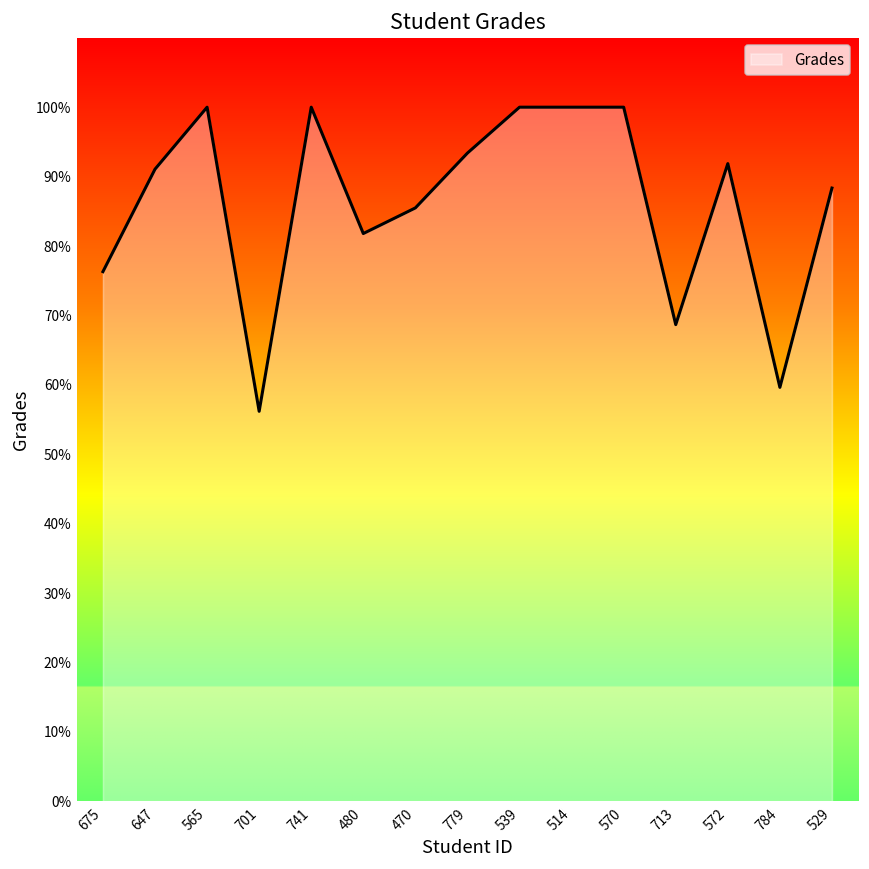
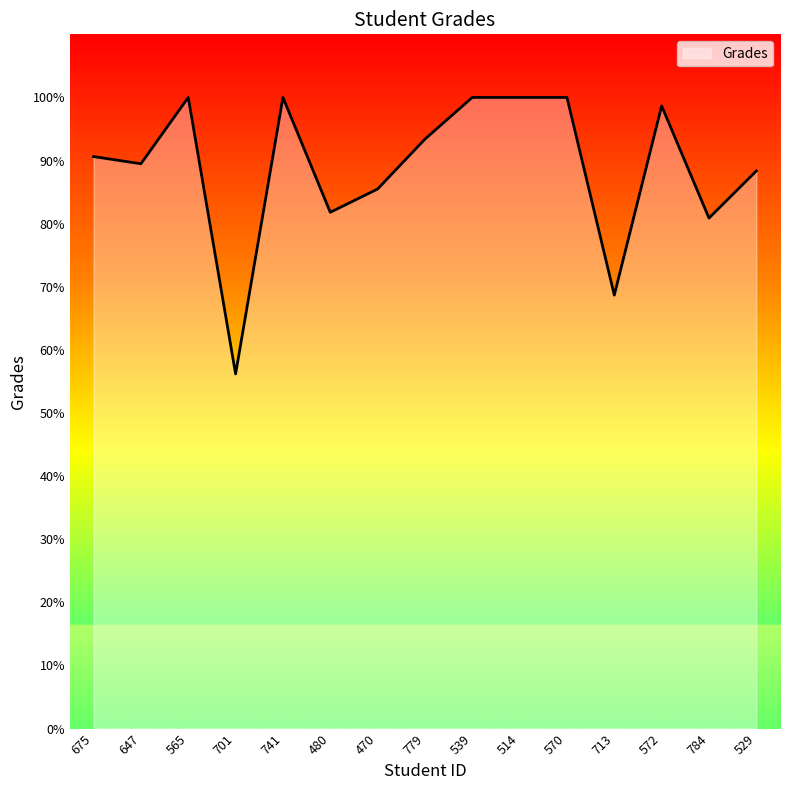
  {
-   "675": "76%",
-   "647": "91%",
+   "675": "91%",
+   "647": "89%",
    "565": "100%",
    "701": "56%",
    "741": "100%",
    "480": "82%",
    "470": "85%",
    "779": "93%",
    "539": "100%",
    "514": "100%",
    "570": "100%",
    "713": "69%",
-   "572": "92%",
-   "784": "60%",
+   "572": "99%",
+   "784": "81%",
    "529": "88%"
  }
